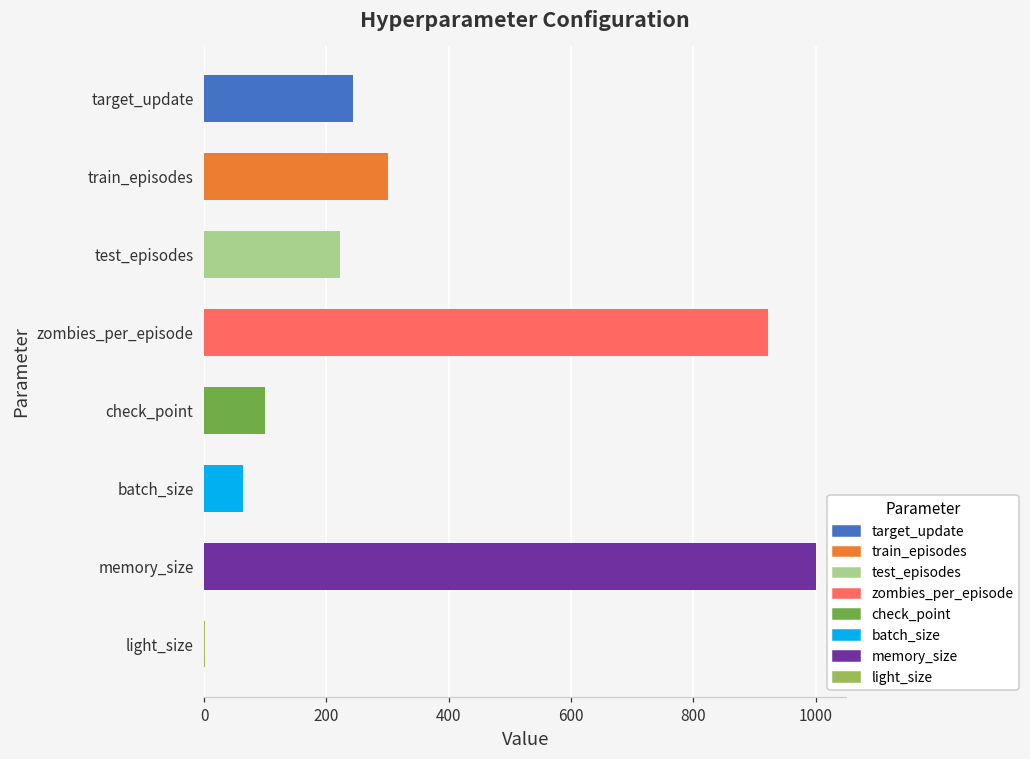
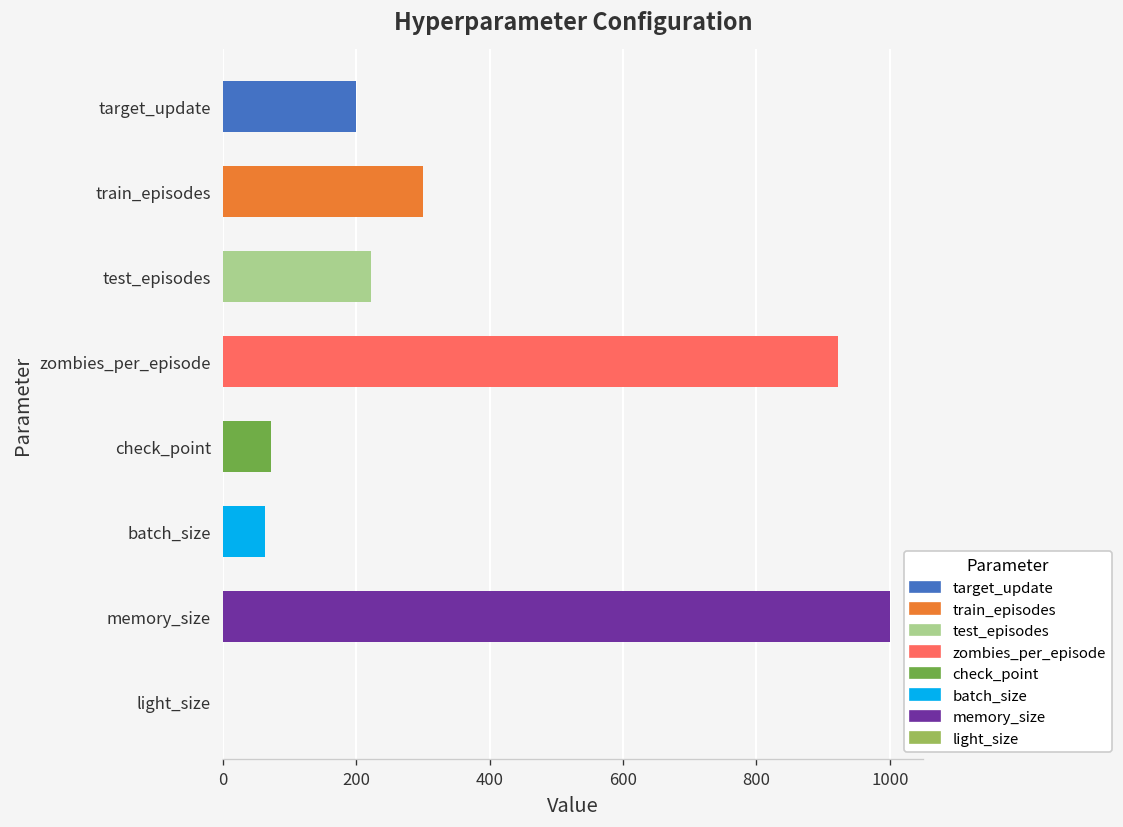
  {
-   "target_update": 240,
+   "target_update": 200,
    "train_episodes": 300,
    "test_episodes": 220,
    "zombies_per_episode": 920,
-   "check_point": 100,
+   "check_point": 70,
    "batch_size": 60,
    "memory_size": 1000
  }
